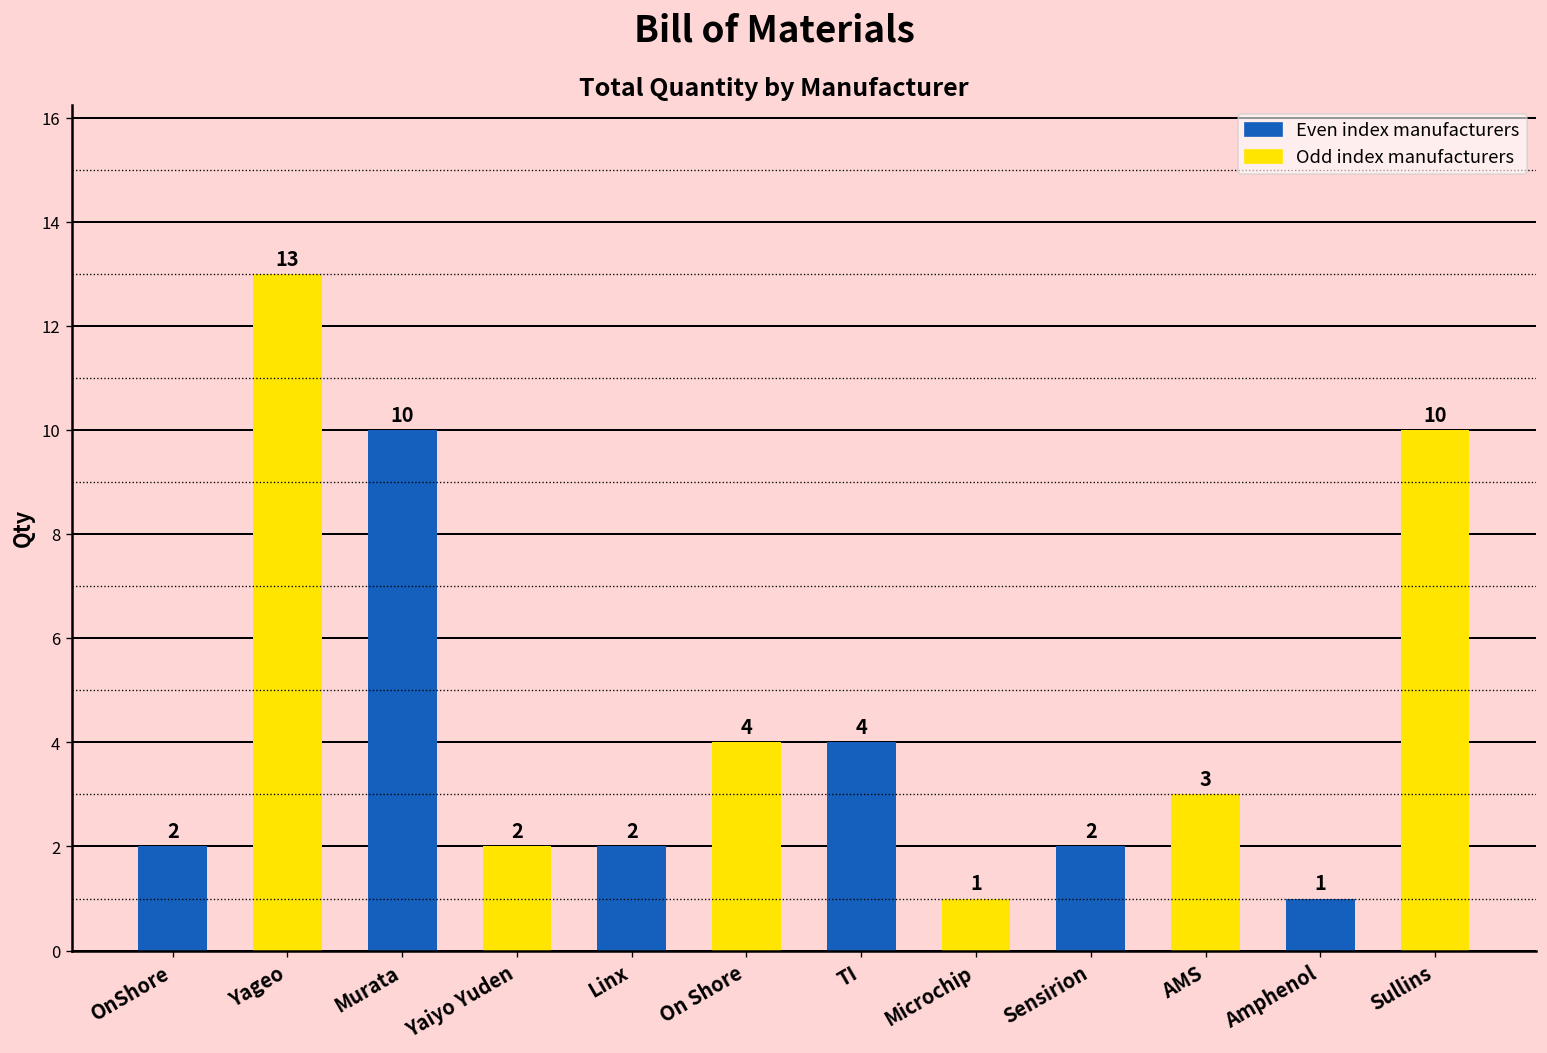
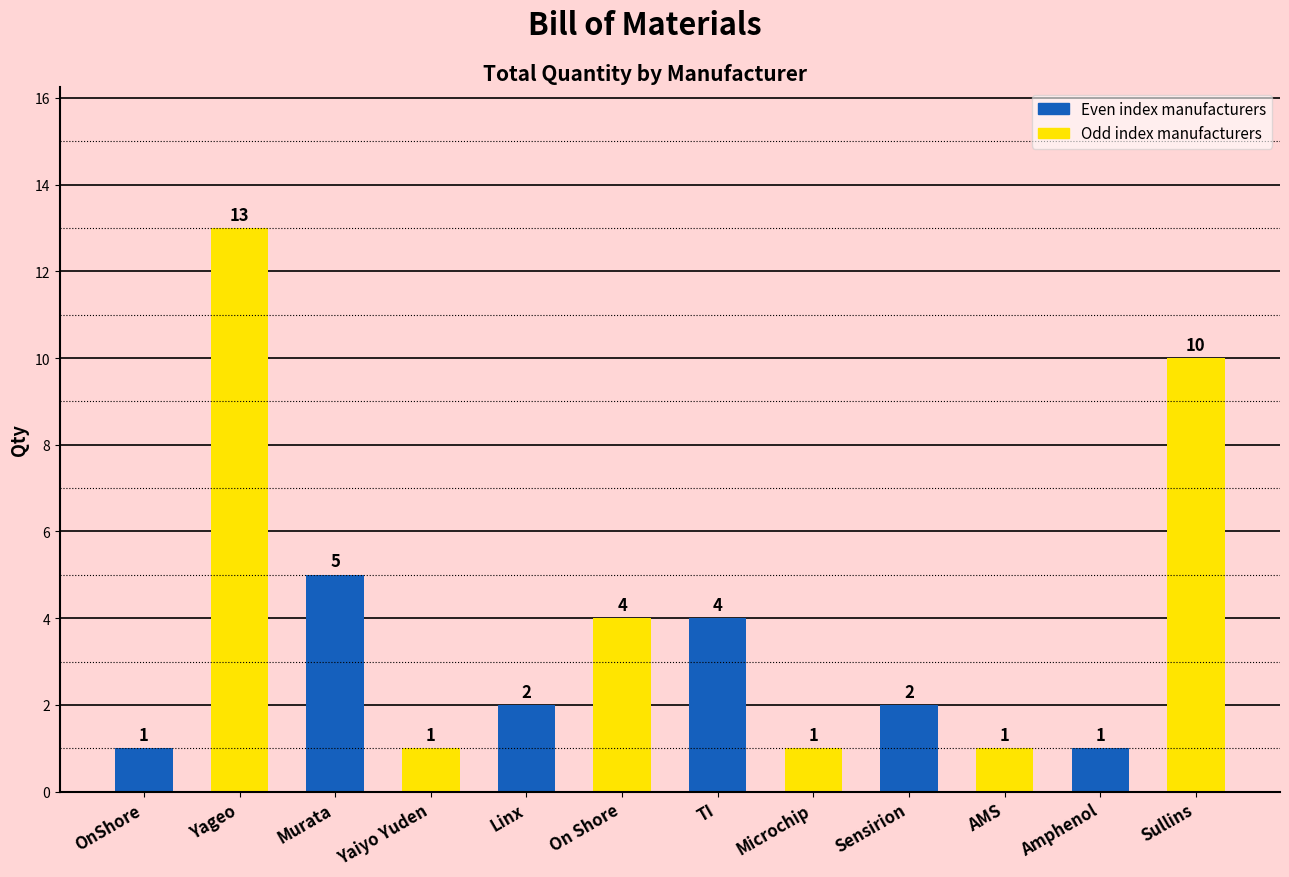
  {
-   "OnShore": 2,
+   "OnShore": 1,
    "Yageo": 13,
-   "Murata": 10,
-   "Yaiyo Yuden": 2,
+   "Murata": 5,
+   "Yaiyo Yuden": 1,
    "Linx": 2,
    "On Shore": 4,
    "TI": 4,
    "Microchip": 1,
    "Sensirion": 2,
-   "AMS": 3,
+   "AMS": 1,
    "Amphenol": 1,
    "Sullins": 10
  }
